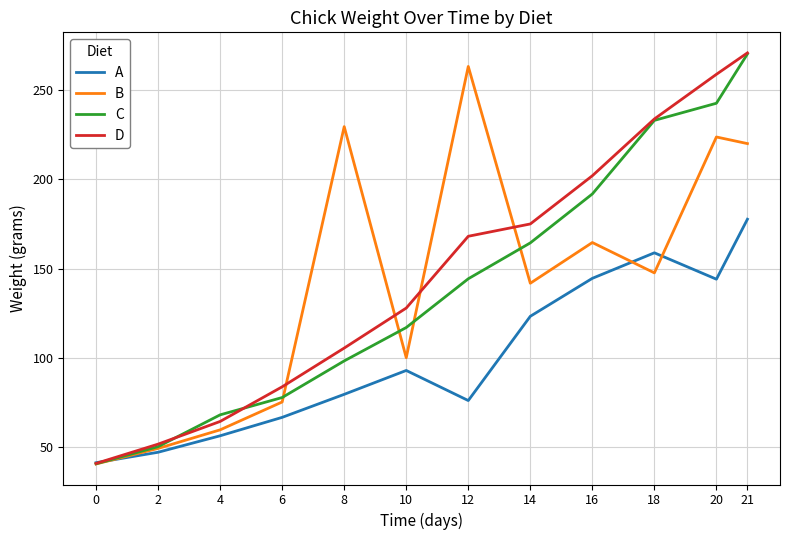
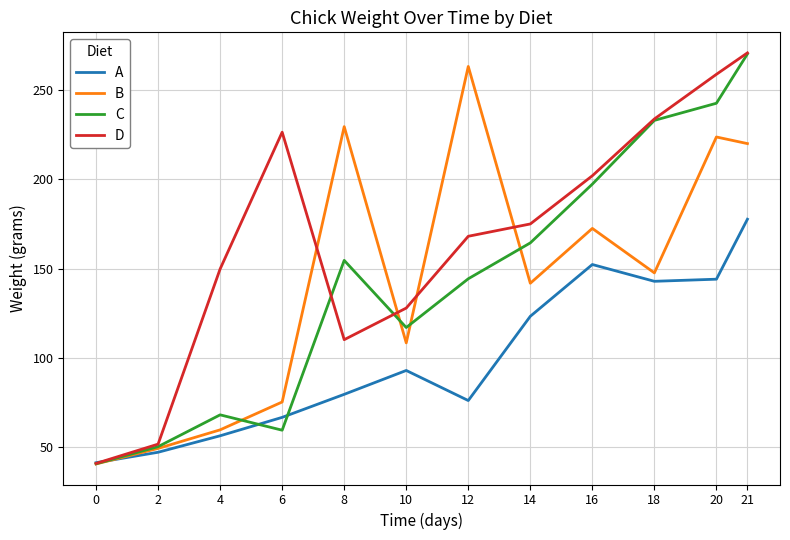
  {
    "A": {
      "2": 47,
      "4": 56,
      "6": 67,
      "8": 80,
      "10": 93,
      "12": 76,
      "14": 123,
-     "16": 145,
-     "18": 159,
+     "16": 152,
+     "18": 143,
      "20": 144,
      "21": 178
    },
    "B": {
      "4": 60,
      "6": 75,
      "8": 230,
-     "10": 100,
+     "10": 109,
      "12": 263,
      "14": 142,
-     "16": 165,
+     "16": 173,
      "18": 148,
      "20": 224,
      "21": 220
    },
    "C": {
      "4": 68,
-     "6": 78,
-     "8": 98,
+     "6": 60,
+     "8": 155,
      "10": 117,
      "12": 144,
      "14": 165,
-     "16": 192,
+     "16": 197,
      "20": 243
    },
    "D": {
-     "4": 65,
-     "6": 84,
-     "8": 106,
+     "4": 150,
+     "6": 227,
+     "8": 110,
      "10": 128,
      "12": 168,
      "14": 175,
      "16": 202,
      "20": 259
    }
  }
